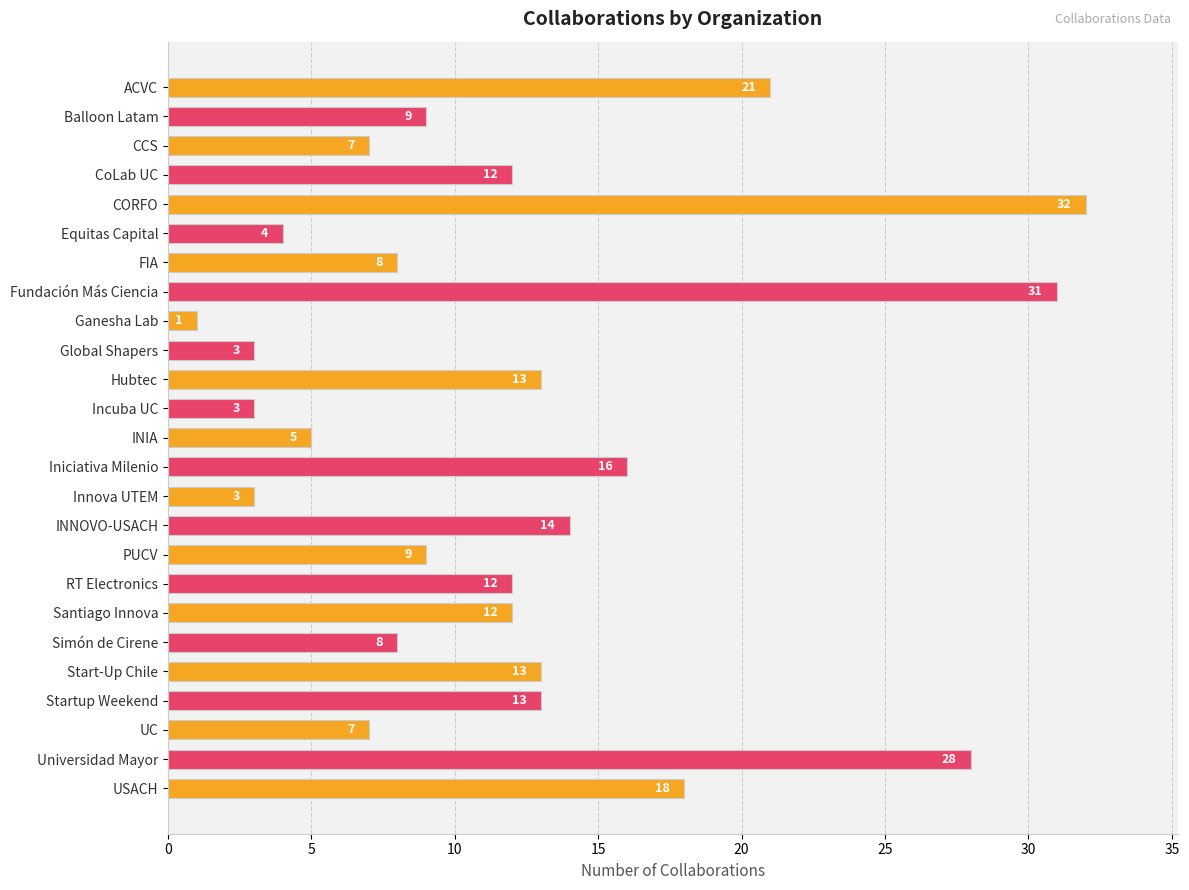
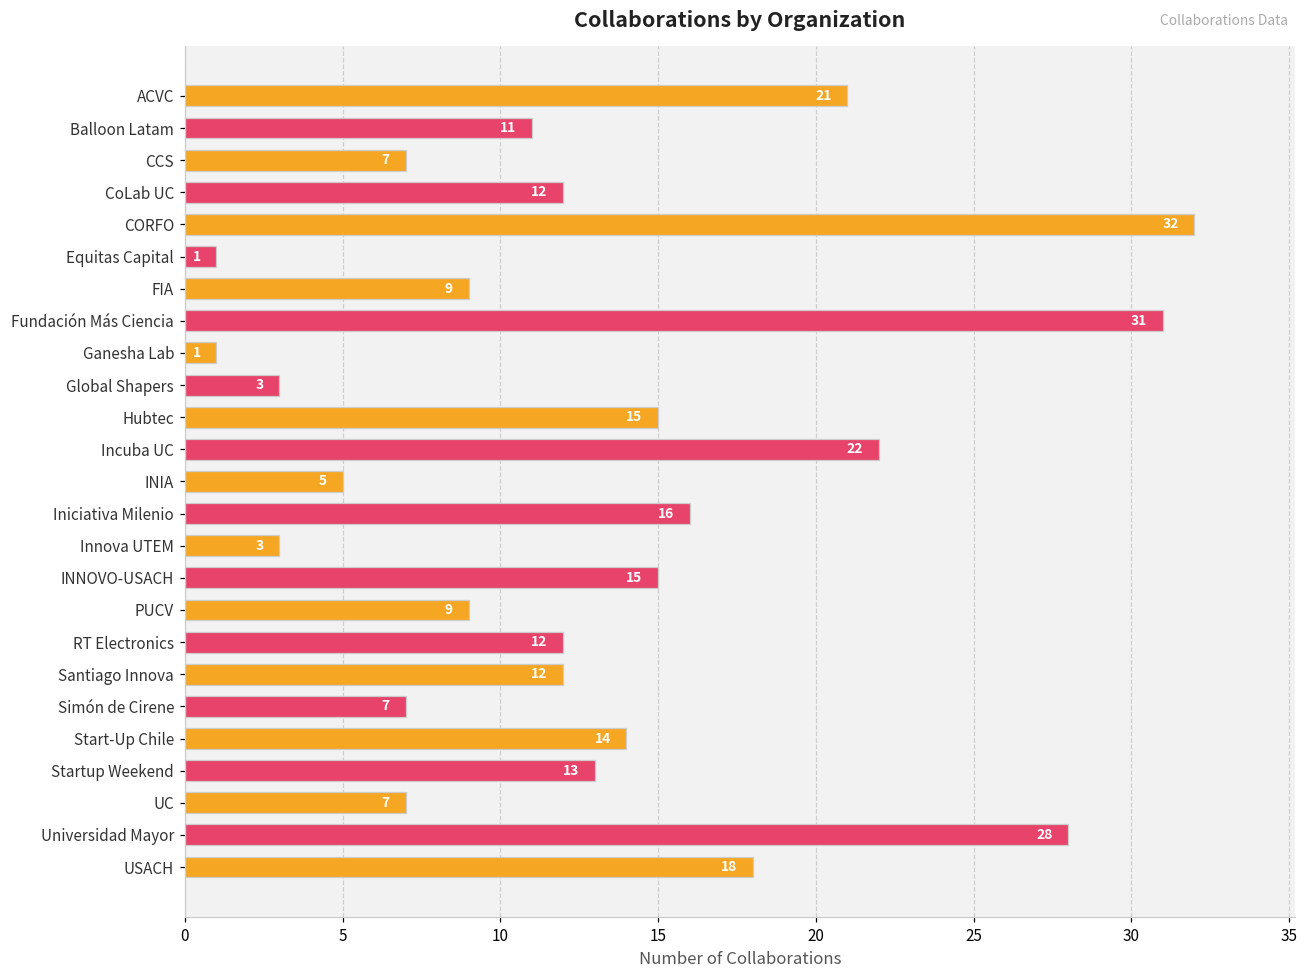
  {
    "ACVC": 21,
-   "Balloon Latam": 9,
+   "Balloon Latam": 11,
    "CCS": 7,
    "CoLab UC": 12,
    "CORFO": 32,
-   "Equitas Capital": 4,
-   "FIA": 8,
+   "Equitas Capital": 1,
+   "FIA": 9,
    "Fundación Más Ciencia": 31,
    "Ganesha Lab": 1,
    "Global Shapers": 3,
-   "Hubtec": 13,
-   "Incuba UC": 3,
+   "Hubtec": 15,
+   "Incuba UC": 22,
    "INIA": 5,
    "Iniciativa Milenio": 16,
    "Innova UTEM": 3,
-   "INNOVO-USACH": 14,
+   "INNOVO-USACH": 15,
    "PUCV": 9,
    "RT Electronics": 12,
    "Santiago Innova": 12,
-   "Simón de Cirene": 8,
-   "Start-Up Chile": 13,
+   "Simón de Cirene": 7,
+   "Start-Up Chile": 14,
    "Startup Weekend": 13,
    "UC": 7,
    "Universidad Mayor": 28,
    "USACH": 18
  }
